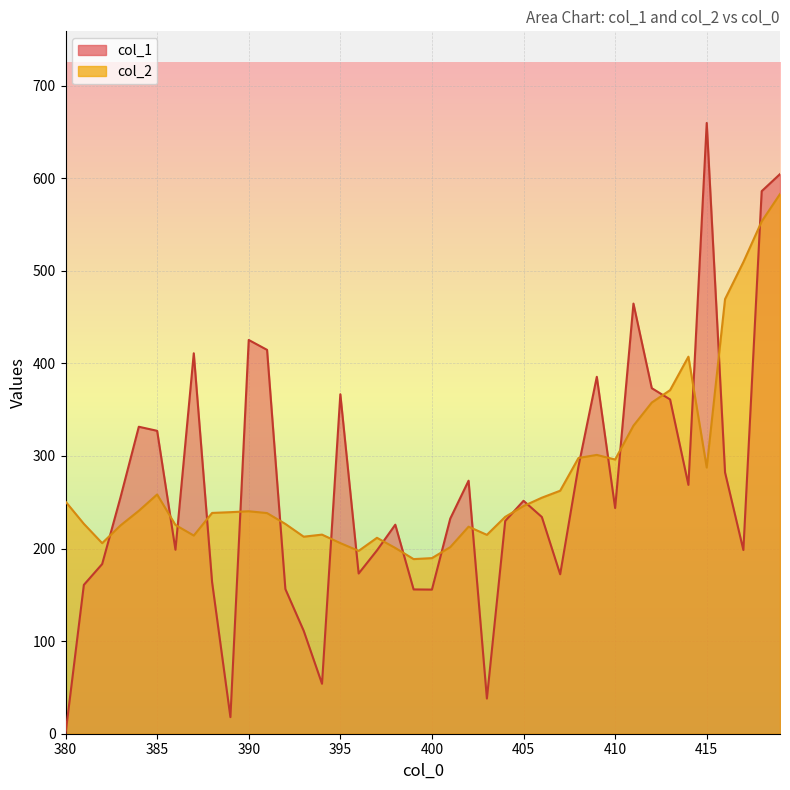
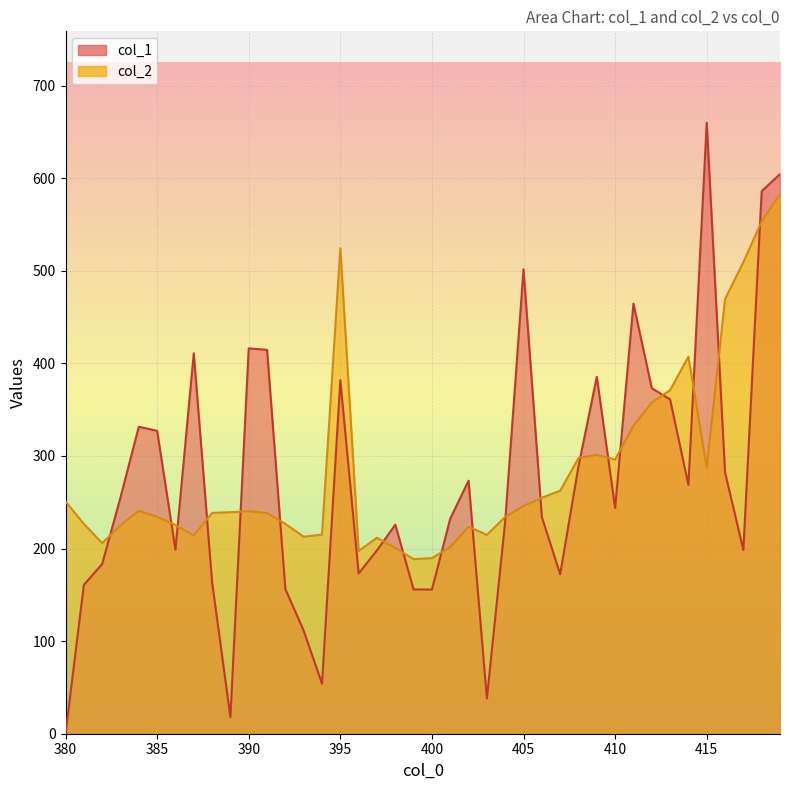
  {
    "col_1": {
      "380": 0,
      "385": 330,
-     "390": 430,
-     "395": 370,
+     "390": 420,
+     "395": 380,
      "400": 160,
-     "405": 250,
+     "405": 500,
      "410": 240,
      "415": 660
    },
    "col_2": {
      "380": 250,
-     "385": 260,
+     "385": 230,
      "390": 240,
-     "395": 210,
+     "395": 520,
      "400": 190,
      "405": 250,
      "410": 300,
      "415": 290
    }
  }
